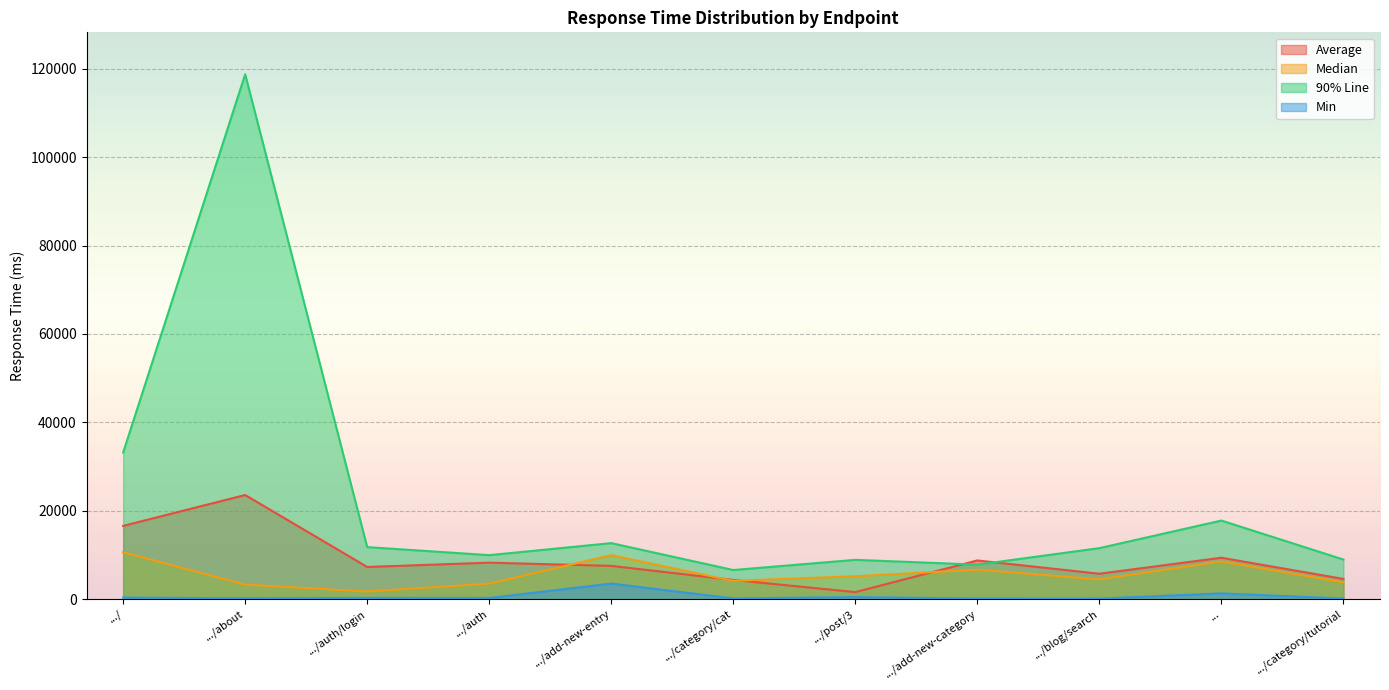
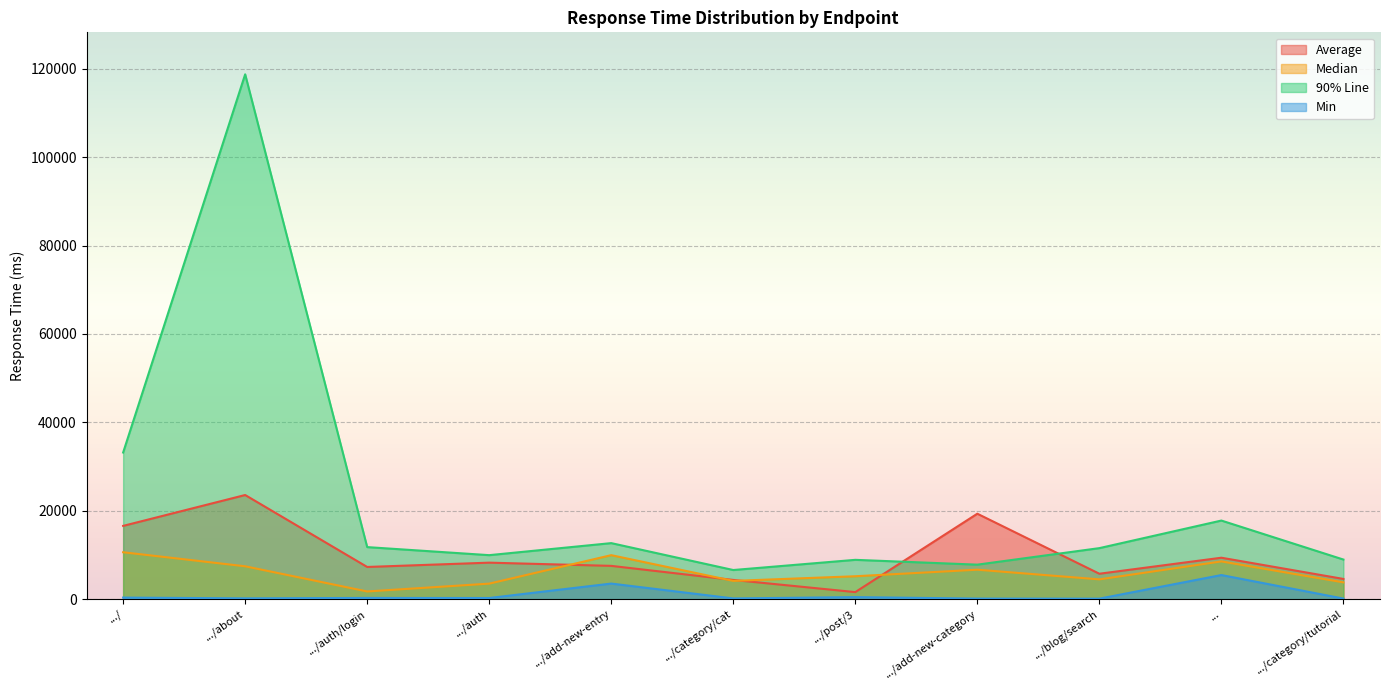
  {
    "Average": {
      ".../": 17000,
      ".../about": 24000,
      ".../auth/login": 7000,
      ".../auth": 8000,
      ".../add-new-entry": 8000,
      ".../post/3": 2000,
-     ".../add-new-category": 9000,
+     ".../add-new-category": 19000,
      ".../blog/search": 6000,
      "...": 9000,
      ".../category/tutorial": 5000
    },
    "Median": {
      ".../": 11000,
-     ".../about": 3000,
+     ".../about": 7000,
      ".../auth/login": 2000,
      ".../auth": 4000,
      ".../add-new-entry": 10000,
      ".../post/3": 5000,
      ".../add-new-category": 7000,
      ".../blog/search": 4000,
      "...": 9000,
      ".../category/tutorial": 4000
    },
    "90% Line": {
      ".../": 33000,
      ".../about": 119000,
      ".../auth/login": 12000,
      ".../auth": 10000,
      ".../add-new-entry": 13000,
      ".../category/cat": 7000,
      ".../post/3": 9000,
      ".../add-new-category": 8000,
      ".../blog/search": 12000,
      "...": 18000,
      ".../category/tutorial": 9000
    },
    "Min": {
      ".../": 0,
      ".../about": 0,
      ".../auth/login": 0,
      ".../auth": 0,
      ".../add-new-entry": 4000,
      ".../category/cat": 0,
      ".../post/3": 0,
      ".../add-new-category": 0,
      ".../blog/search": 0,
-     "...": 1000,
+     "...": 5000,
      ".../category/tutorial": 0
    }
  }
